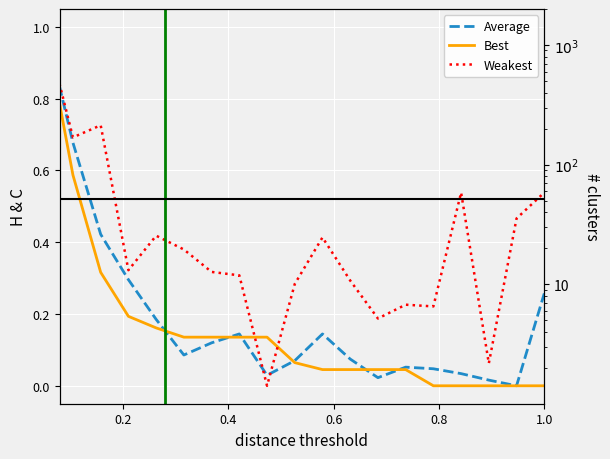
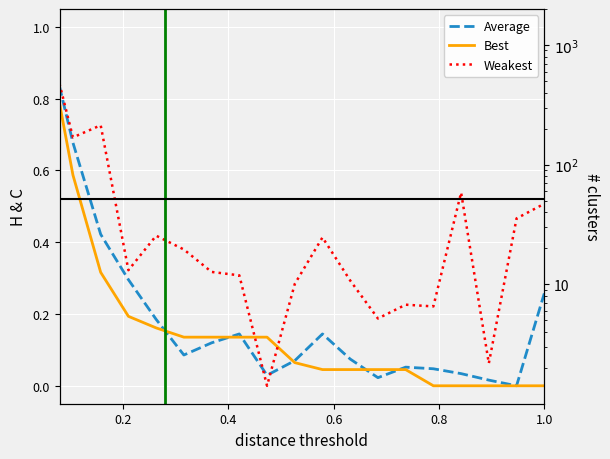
  {
    "Average": {
      "1.0": 0.26
    },
    "Best": {
      "1.0": 0.00
    },
    "Weakest": {
-     "1.0": 0.54
+     "1.0": 0.51
    }
  }
